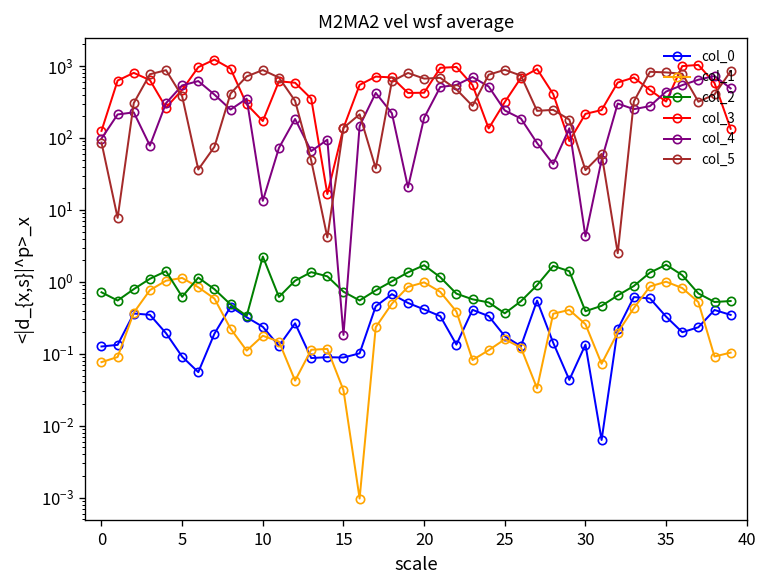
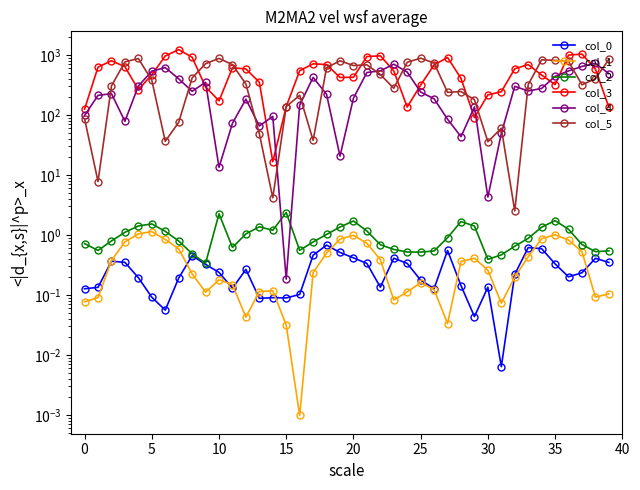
  {
    "col_0": {
      "0": 0.13,
      "5": 0.1,
      "10": 0.24,
      "15": 0.09,
      "20": 0.4,
      "25": 0.18,
      "30": 0.13,
      "35": 0.3
    },
    "col_1": {
      "0": 0.08,
      "5": 1.1,
      "10": 0.18,
      "15": 0.03,
      "20": 1.0,
      "25": 0.16,
      "30": 0.26,
      "35": 1.0
    },
    "col_2": {
      "0": 0.7,
-     "5": 0.6,
+     "5": 1.5,
      "10": 2.2,
-     "15": 0.7,
+     "15": 2.4,
      "20": 1.7,
-     "25": 0.4,
+     "25": 0.5,
      "30": 0.4,
      "35": 1.7
    },
    "col_3": {
      "0": 130,
      "5": 500,
      "10": 170,
      "20": 400,
      "25": 300,
      "30": 220,
      "35": 300
    },
    "col_4": {
      "0": 100,
      "5": 500,
      "10": 13,
      "15": 0.2,
      "20": 190,
      "25": 240,
      "30": 4,
      "35": 400
    },
    "col_5": {
      "0": 90,
      "5": 400,
      "10": 900,
      "20": 700,
      "25": 900,
      "30": 40,
      "35": 800
    }
  }
